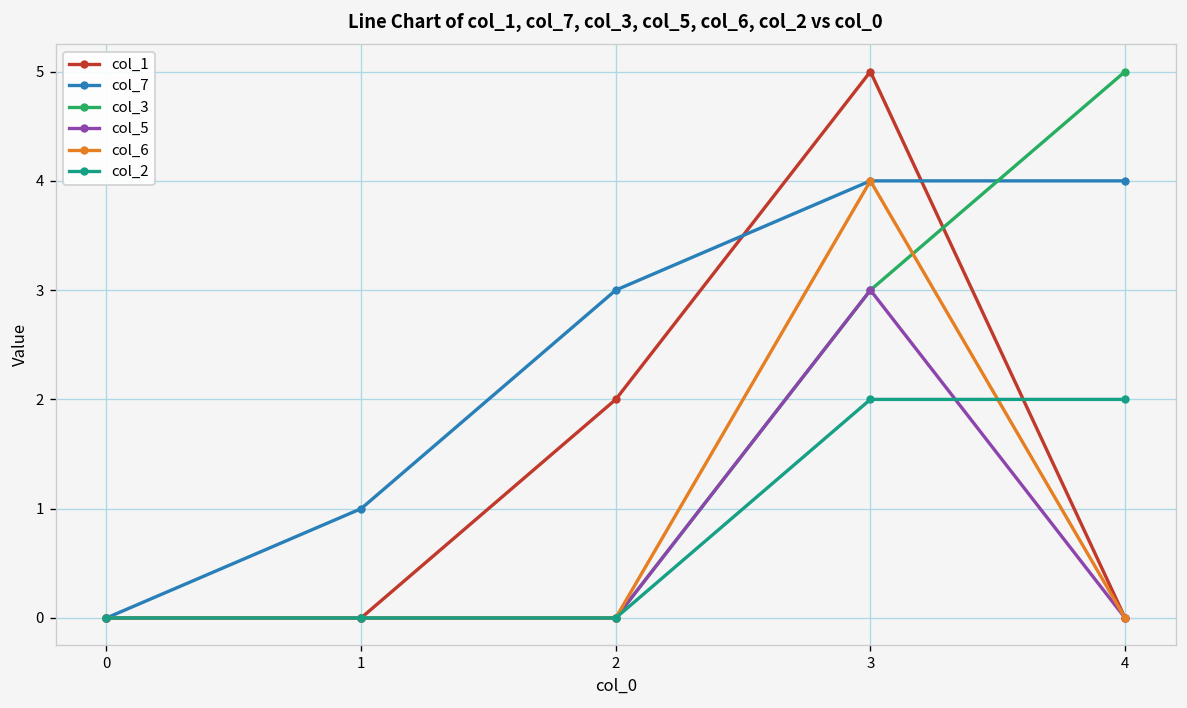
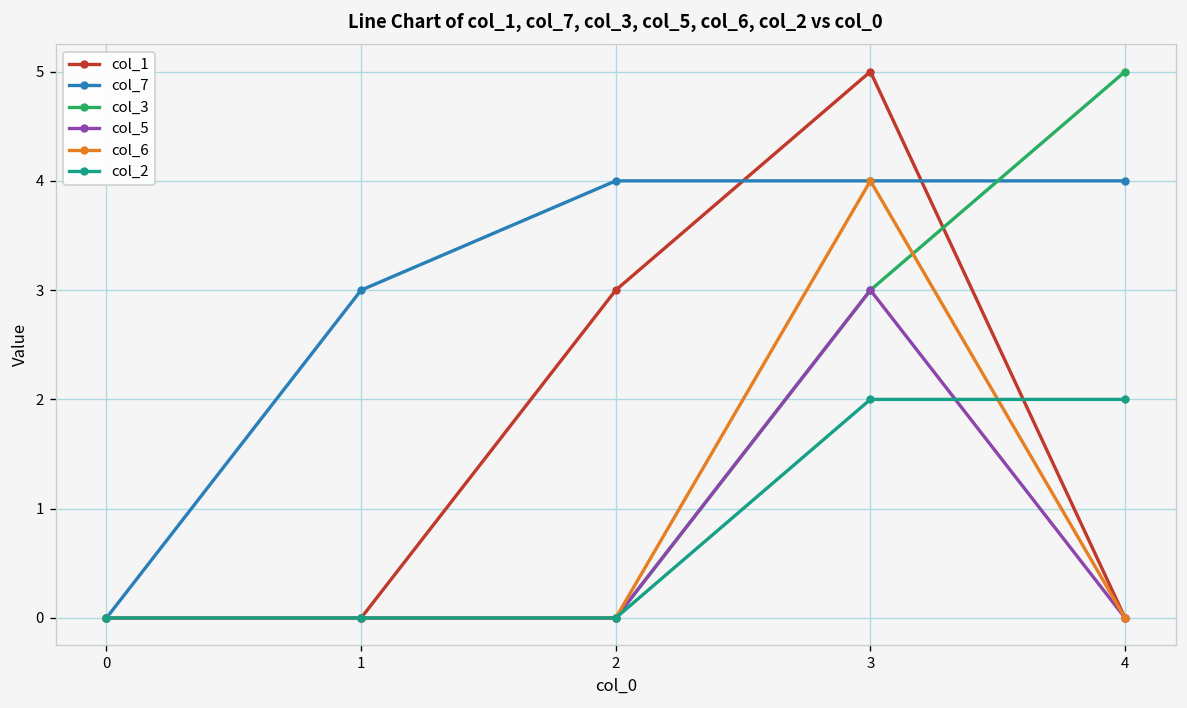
  {
    "col_1": {
-     "2": 2,
+     "2": 3,
      "3": 5
    },
    "col_7": {
-     "1": 1,
-     "2": 3,
+     "1": 3,
+     "2": 4,
      "4": 4
    }
  }
